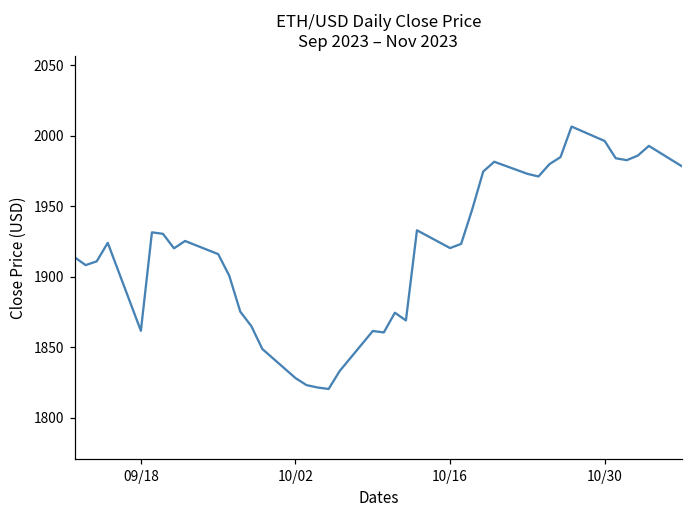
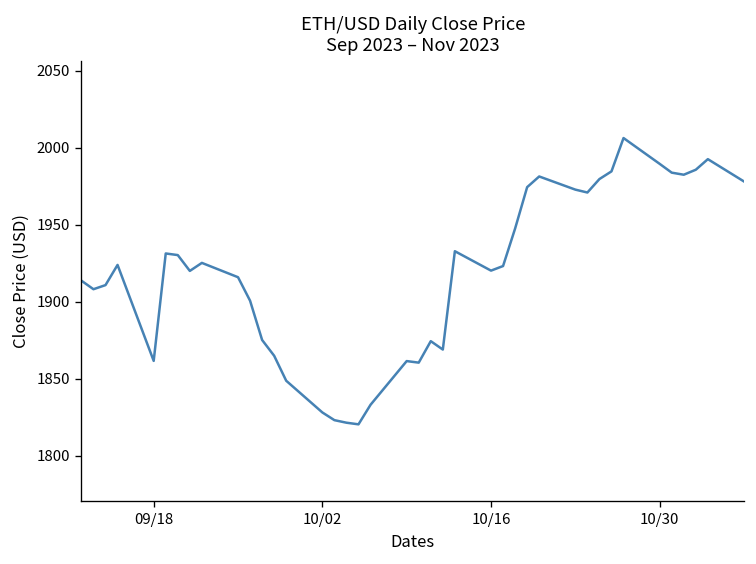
  {
    "09/18": 1862,
    "10/02": 1828,
    "10/16": 1920,
-   "10/30": 1996
+   "10/30": 1990
  }
